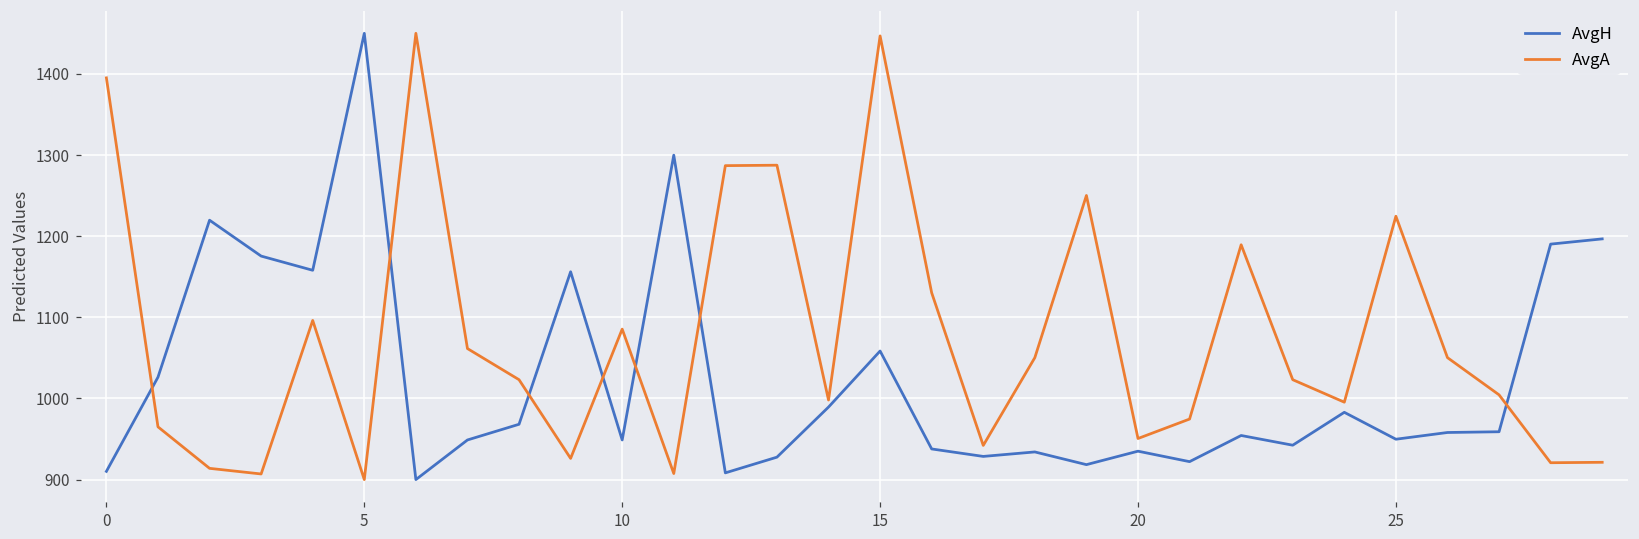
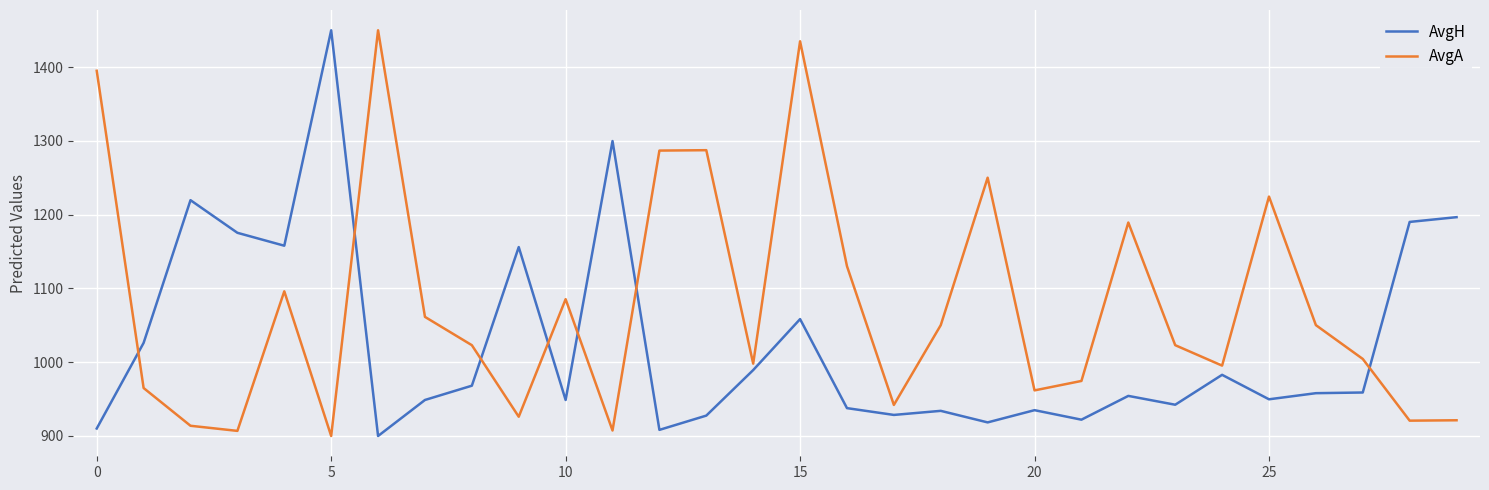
  {
    "AvgH": {
      "0": 910,
      "5": 1450,
      "10": 950,
      "15": 1060,
      "20": 940,
      "25": 950
    },
    "AvgA": {
      "0": 1400,
      "5": 900,
      "10": 1090,
-     "15": 1450,
-     "20": 950,
+     "15": 1440,
+     "20": 960,
      "25": 1220
    }
  }
